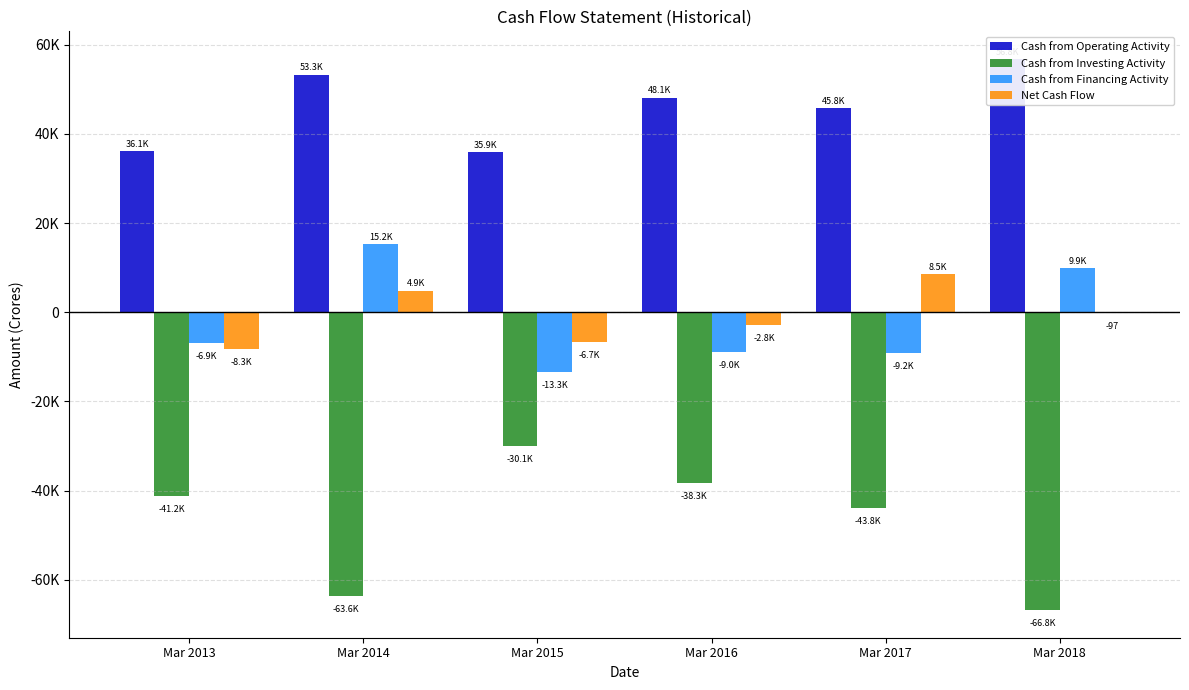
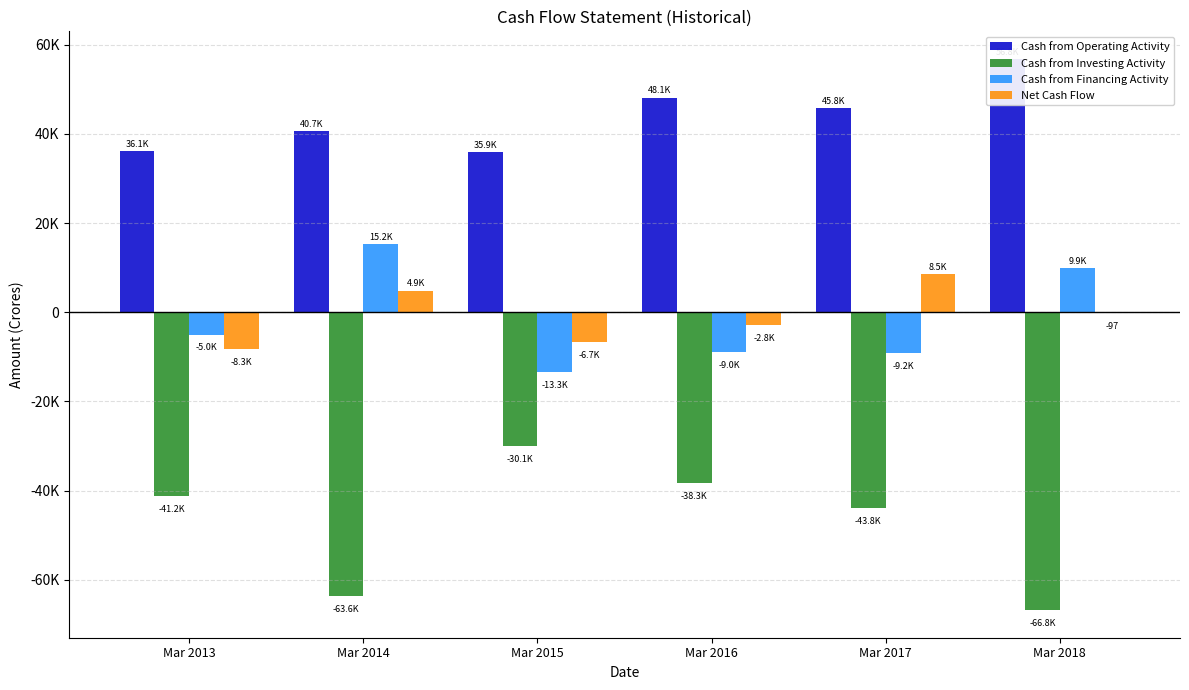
  {
    "Cash from Operating Activity": {
      "Mar 2013": "36.1K",
-     "Mar 2014": "53.3K",
+     "Mar 2014": "40.7K",
      "Mar 2015": "35.9K",
      "Mar 2016": "48.1K",
      "Mar 2017": "45.8K"
    },
    "Cash from Investing Activity": {
      "Mar 2013": "-41.2K",
      "Mar 2014": "-63.6K",
      "Mar 2015": "-30.1K",
      "Mar 2016": "-38.3K",
      "Mar 2017": "-43.8K",
      "Mar 2018": "-66.8K"
    },
    "Cash from Financing Activity": {
-     "Mar 2013": "-6.9K",
+     "Mar 2013": "-5.0K",
      "Mar 2014": "15.2K",
      "Mar 2015": "-13.3K",
      "Mar 2016": "-9.0K",
      "Mar 2017": "-9.2K",
      "Mar 2018": "9.9K"
    },
    "Net Cash Flow": {
      "Mar 2013": "-8.3K",
      "Mar 2014": "4.9K",
      "Mar 2015": "-6.7K",
      "Mar 2016": "-2.8K",
      "Mar 2017": "8.5K",
      "Mar 2018": "-97"
    }
  }
